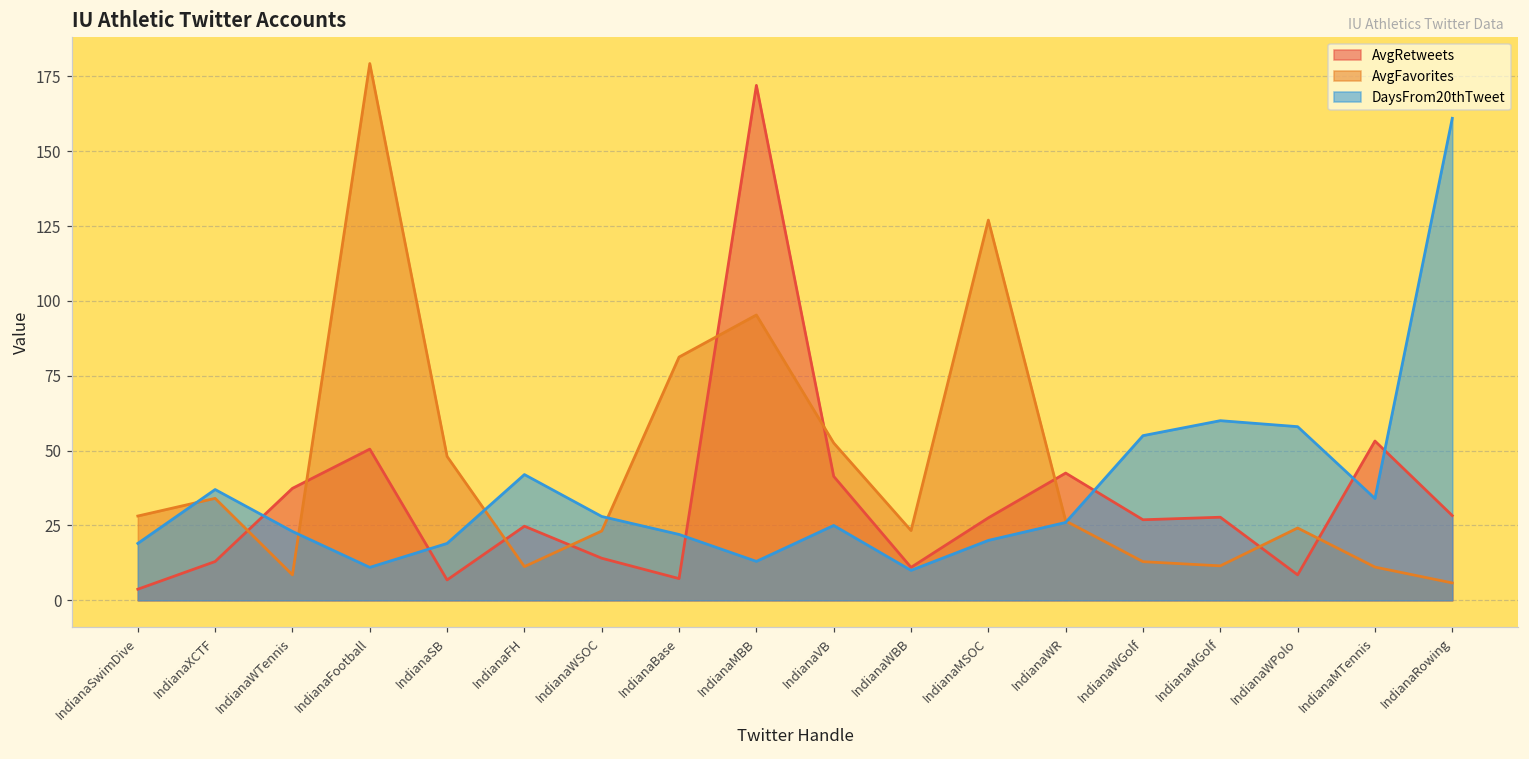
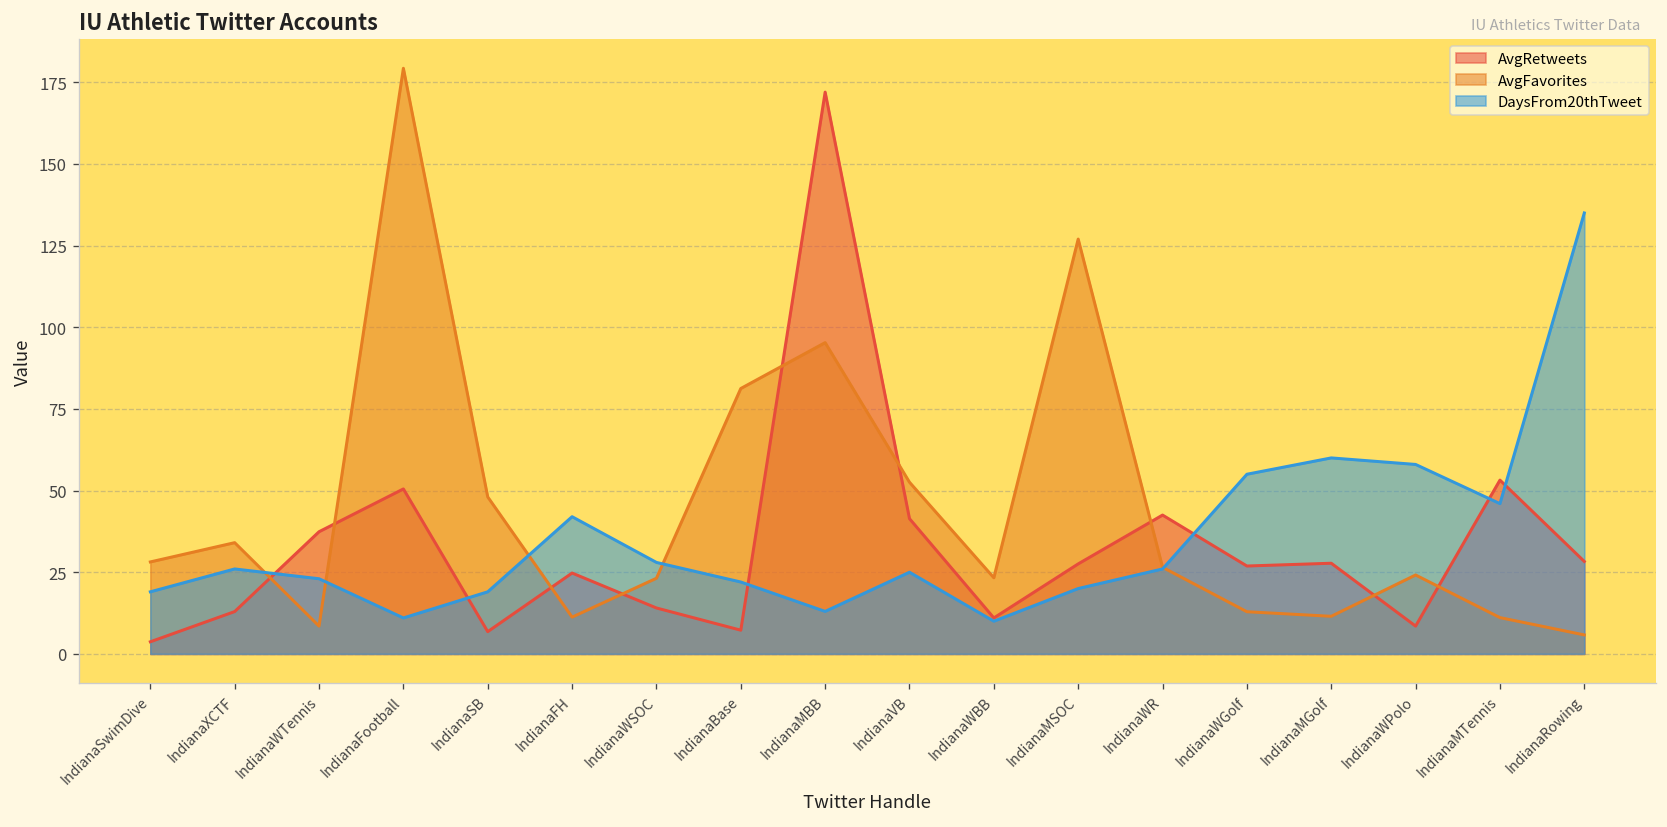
  {
    "DaysFrom20thTweet": {
      "IndianaSwimDive": 19,
-     "IndianaXCTF": 37,
+     "IndianaXCTF": 26,
      "IndianaWTennis": 23,
      "IndianaFootball": 11,
      "IndianaSB": 19,
      "IndianaFH": 42,
      "IndianaWSOC": 28,
      "IndianaBase": 22,
      "IndianaMBB": 13,
      "IndianaVB": 25,
      "IndianaWBB": 10,
      "IndianaMSOC": 20,
      "IndianaWGolf": 55,
      "IndianaMGolf": 60,
      "IndianaWPolo": 58,
-     "IndianaMTennis": 34,
-     "IndianaRowing": 161
+     "IndianaMTennis": 46,
+     "IndianaRowing": 135
    }
  }
